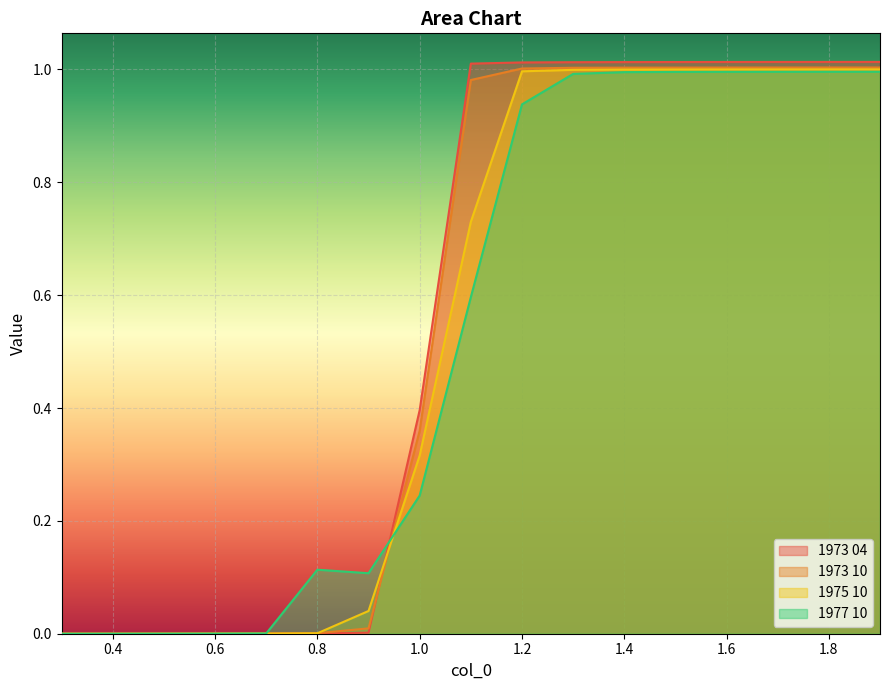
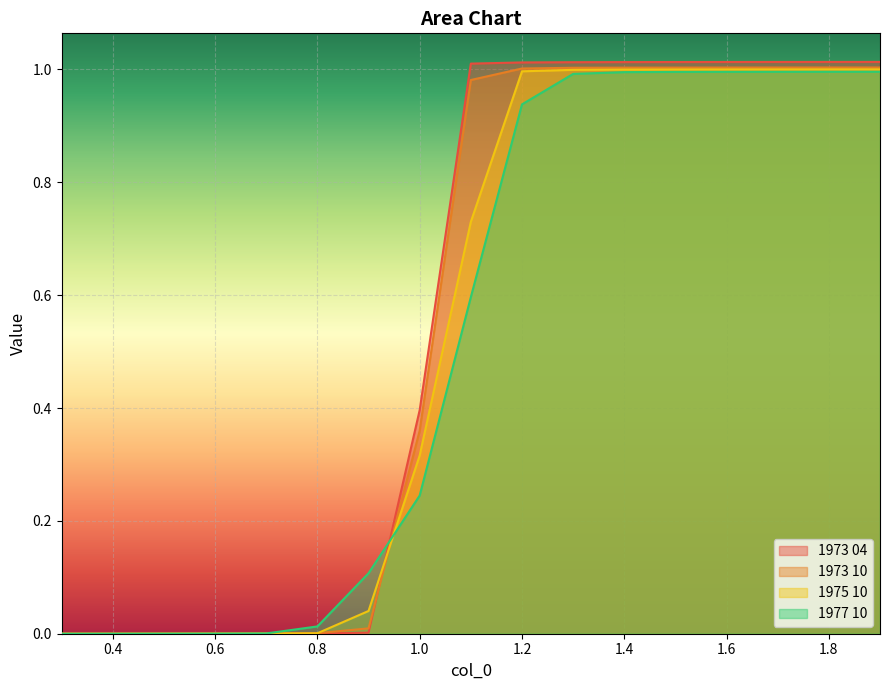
  {
    "1977 10": {
-     "0.8": 0.11,
+     "0.8": 0.01,
      "1.0": 0.24,
      "1.2": 0.94
    }
  }
